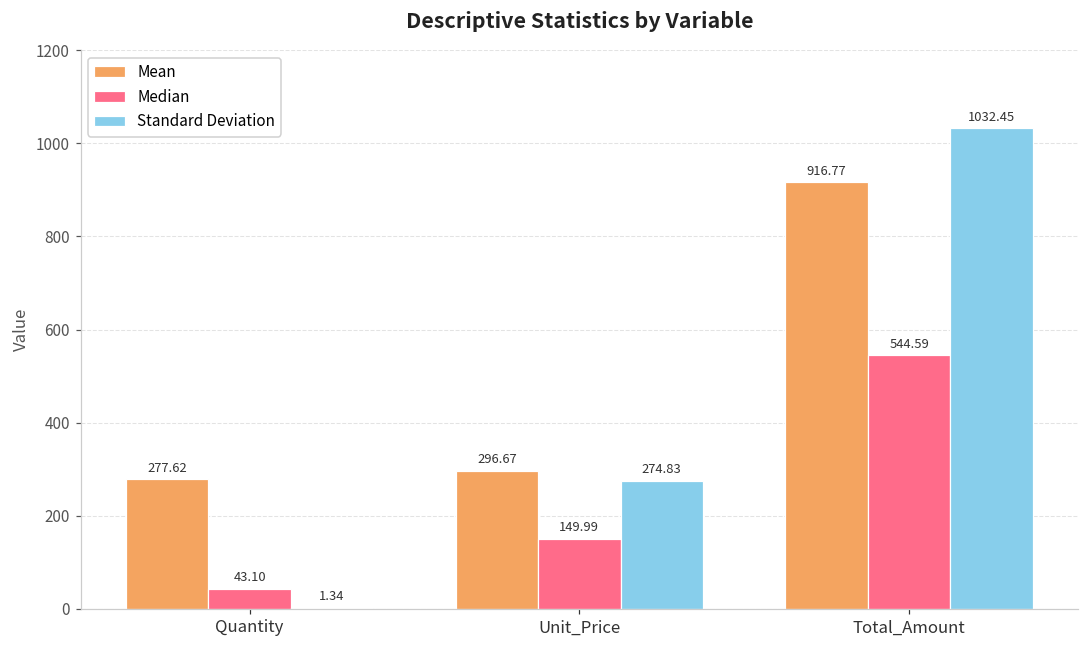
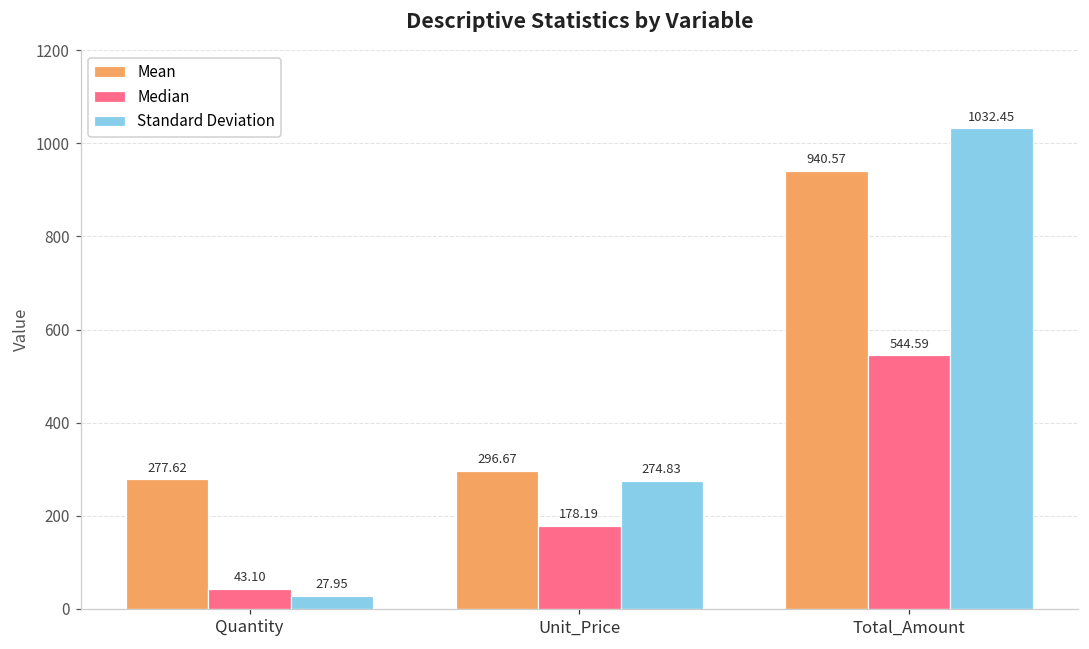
  {
    "Mean": {
      "Quantity": 277.62,
      "Unit_Price": 296.67,
-     "Total_Amount": 916.77
+     "Total_Amount": 940.57
    },
    "Median": {
      "Quantity": 43.10,
-     "Unit_Price": 149.99,
+     "Unit_Price": 178.19,
      "Total_Amount": 544.59
    },
    "Standard Deviation": {
-     "Quantity": 1.34,
+     "Quantity": 27.95,
      "Unit_Price": 274.83,
      "Total_Amount": 1032.45
    }
  }
